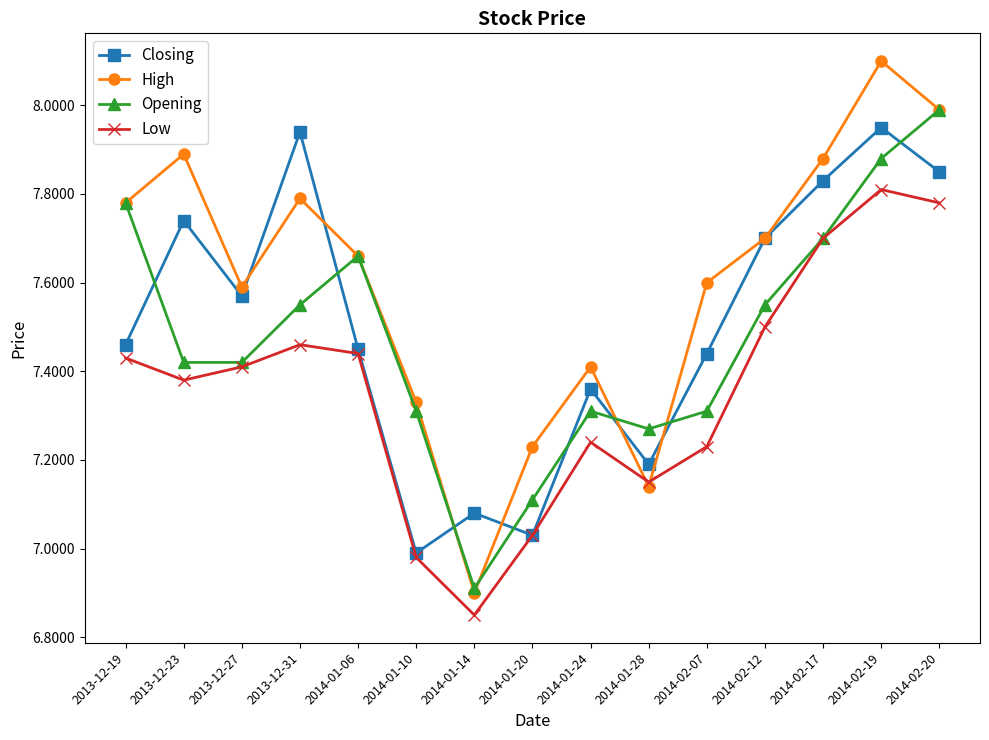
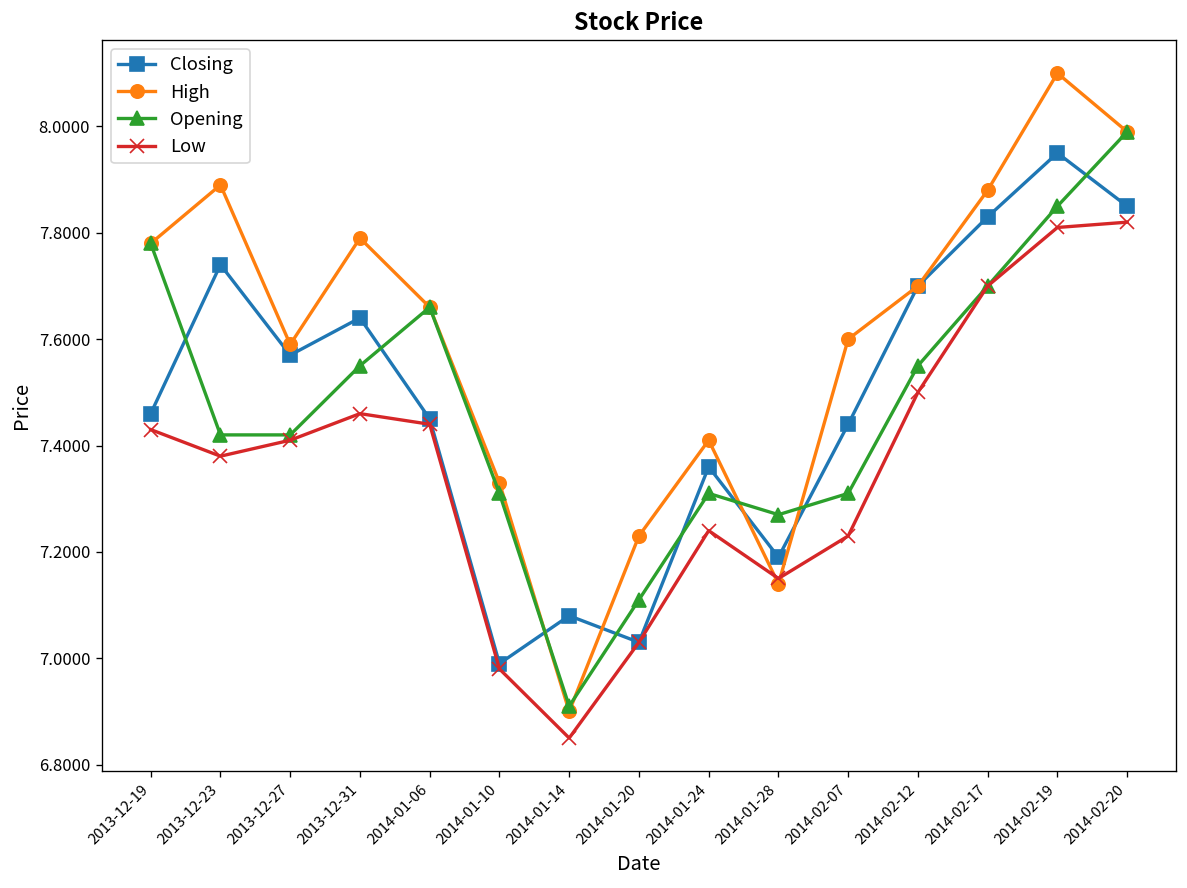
  {
    "Closing": {
      "2013-12-19": 7.46,
      "2013-12-23": 7.74,
      "2013-12-27": 7.57,
-     "2013-12-31": 7.94,
+     "2013-12-31": 7.64,
      "2014-01-06": 7.45,
      "2014-01-10": 6.99,
      "2014-01-14": 7.08,
      "2014-01-24": 7.36,
      "2014-01-28": 7.19,
      "2014-02-07": 7.44,
      "2014-02-17": 7.83,
      "2014-02-19": 7.95,
      "2014-02-20": 7.85
    },
    "High": {
      "2013-12-23": 7.89,
      "2013-12-27": 7.59,
      "2013-12-31": 7.79,
      "2014-01-10": 7.33,
      "2014-01-14": 6.90,
      "2014-01-20": 7.23,
      "2014-01-24": 7.41,
      "2014-01-28": 7.14,
      "2014-02-07": 7.60,
      "2014-02-17": 7.88,
      "2014-02-19": 8.10
    },
    "Opening": {
      "2013-12-23": 7.42,
      "2013-12-27": 7.42,
      "2013-12-31": 7.55,
      "2014-01-10": 7.31,
      "2014-01-14": 6.91,
      "2014-01-20": 7.11,
      "2014-01-24": 7.31,
      "2014-01-28": 7.27,
      "2014-02-07": 7.31,
      "2014-02-12": 7.55,
-     "2014-02-19": 7.88
+     "2014-02-19": 7.85
    },
    "Low": {
      "2013-12-19": 7.43,
      "2013-12-23": 7.38,
      "2013-12-27": 7.41,
      "2013-12-31": 7.46,
      "2014-01-06": 7.44,
      "2014-01-10": 6.98,
      "2014-01-14": 6.85,
      "2014-01-24": 7.24,
      "2014-01-28": 7.15,
      "2014-02-07": 7.23,
      "2014-02-12": 7.50,
      "2014-02-19": 7.81,
-     "2014-02-20": 7.78
+     "2014-02-20": 7.82
    }
  }
